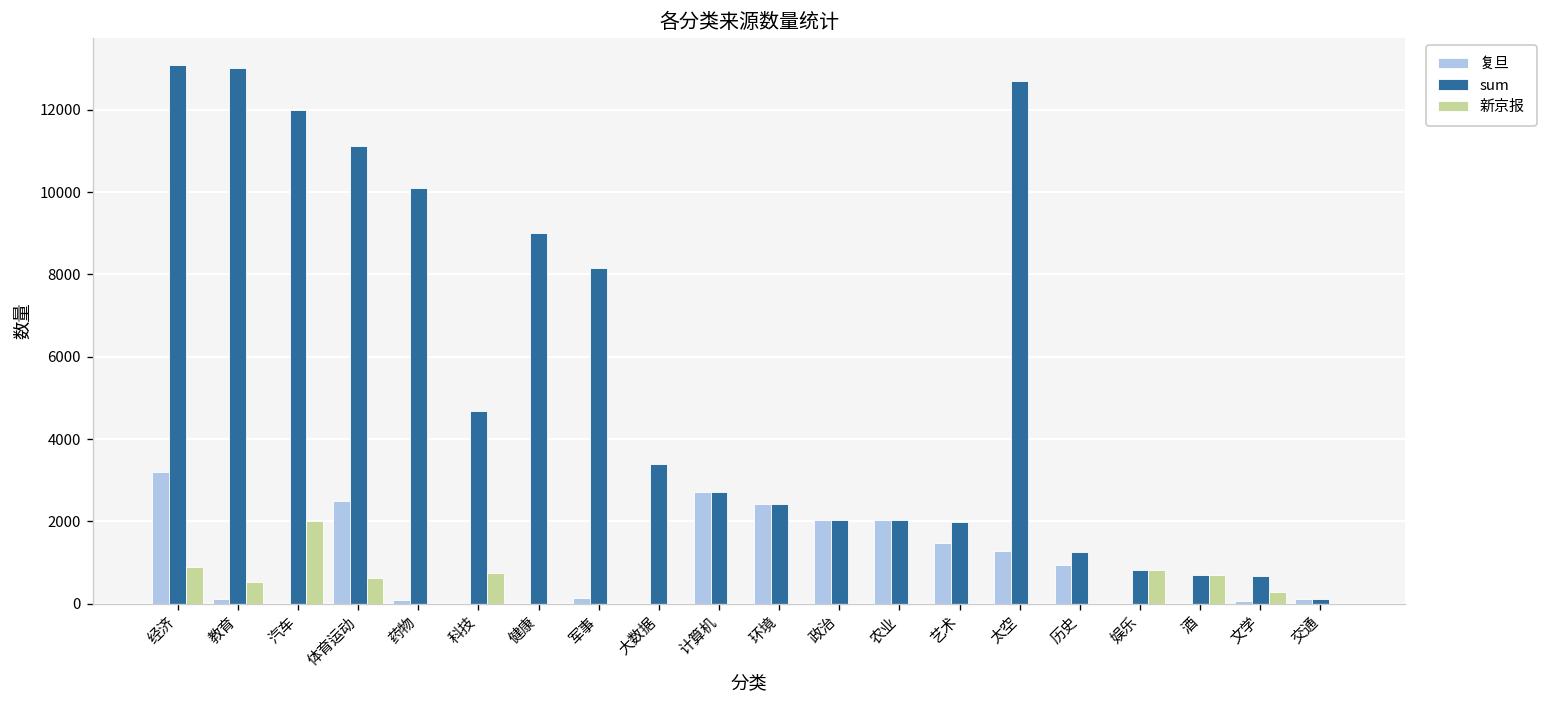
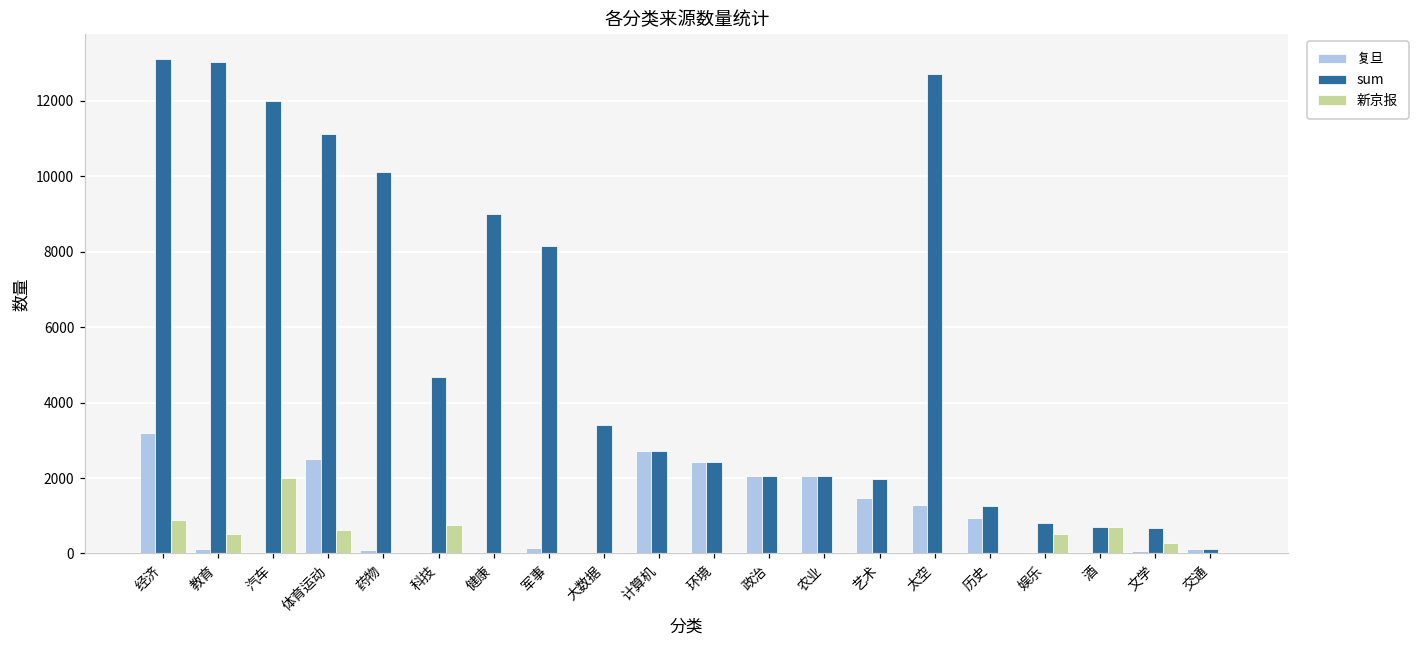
  {
    "复旦": {
      "经济": 3200,
      "教育": 100,
      "汽车": 0,
      "体育运动": 2500,
      "药物": 100,
      "科技": 0,
      "健康": 0,
      "军事": 100,
      "大数据": 0,
      "计算机": 2700,
      "环境": 2400,
      "政治": 2000,
      "农业": 2000,
      "艺术": 1500,
      "太空": 1300,
      "历史": 900,
      "娱乐": 0,
      "酒": 0,
      "交通": 100
    },
    "sum": {
      "经济": 13100,
      "教育": 13000,
      "汽车": 12000,
      "体育运动": 11100,
      "药物": 10100,
      "科技": 4700,
      "健康": 9000,
      "军事": 8100,
      "大数据": 3400,
      "计算机": 2700,
      "环境": 2400,
      "政治": 2000,
      "农业": 2000,
      "艺术": 2000,
      "太空": 12700,
      "历史": 1300,
      "娱乐": 800,
      "酒": 700,
      "文学": 700,
      "交通": 100
    },
    "新京报": {
      "经济": 900,
      "教育": 500,
      "汽车": 2000,
      "体育运动": 600,
      "药物": 0,
      "科技": 700,
      "健康": 0,
      "军事": 0,
      "大数据": 0,
      "计算机": 0,
      "环境": 0,
      "政治": 0,
      "农业": 0,
      "艺术": 0,
      "太空": 0,
      "历史": 0,
-     "娱乐": 800,
+     "娱乐": 500,
      "酒": 700,
      "文学": 300,
      "交通": 0
    }
  }
